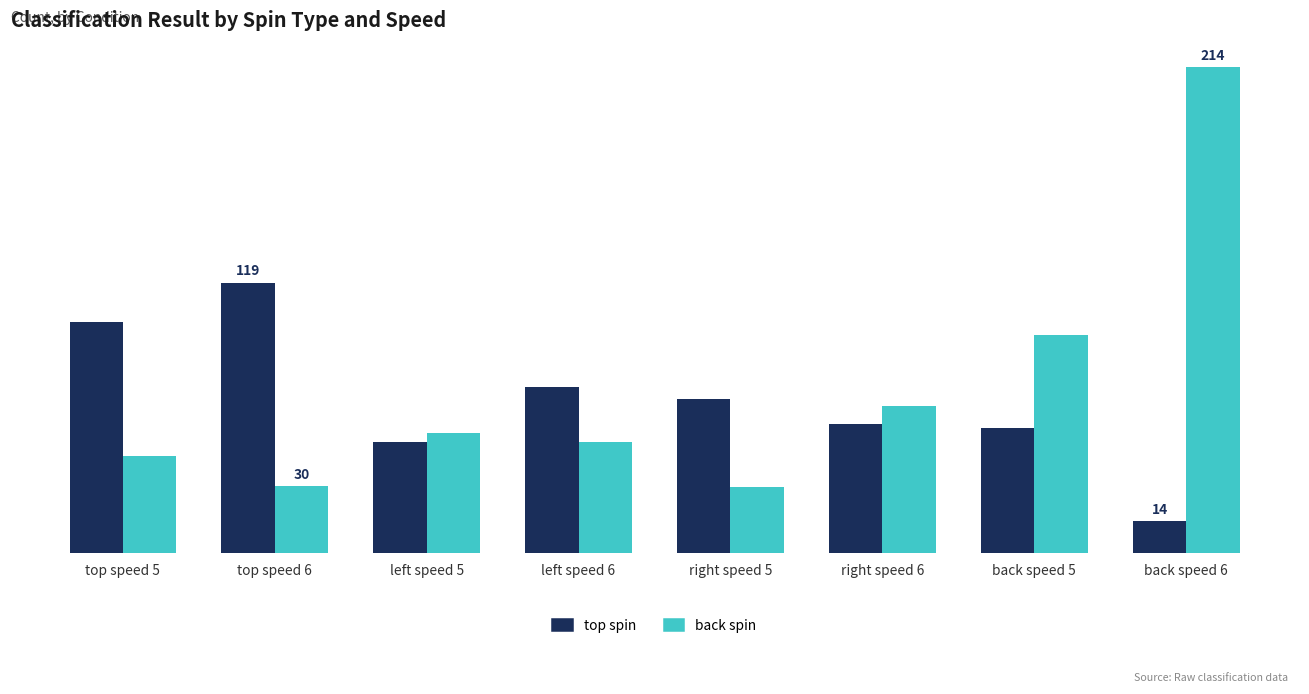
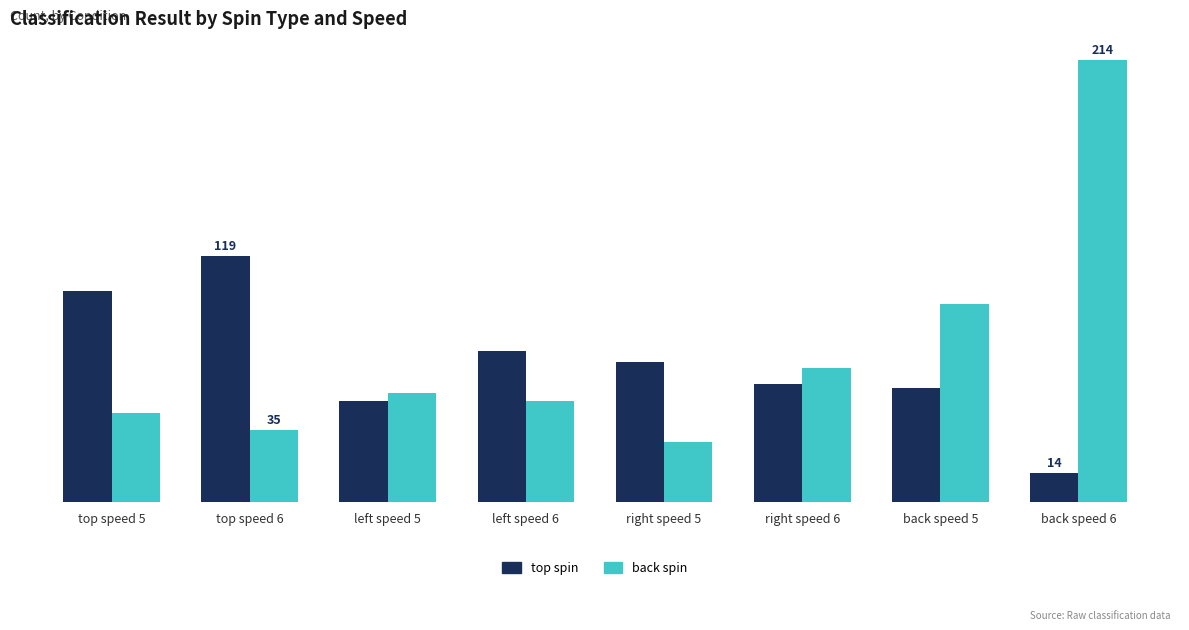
  {
    "top spin": {
      "top speed 6": 119,
      "back speed 6": 14
    },
    "back spin": {
-     "top speed 6": 30,
+     "top speed 6": 35,
      "back speed 6": 214
    }
  }
